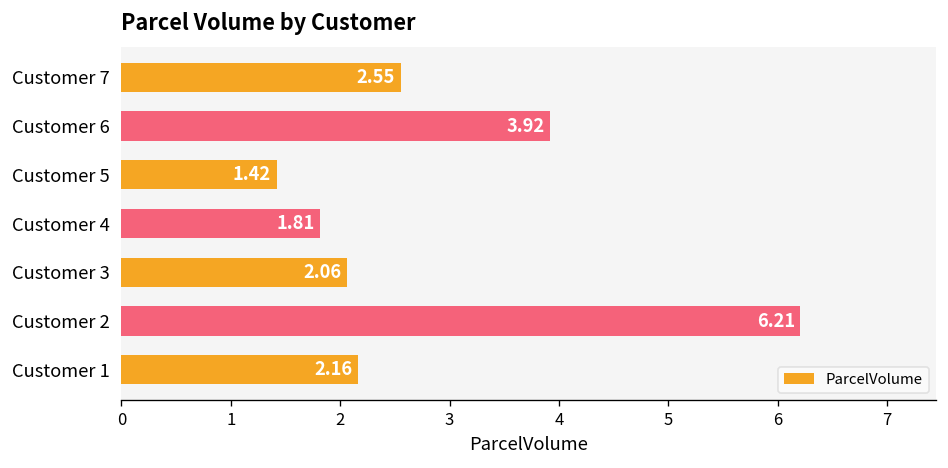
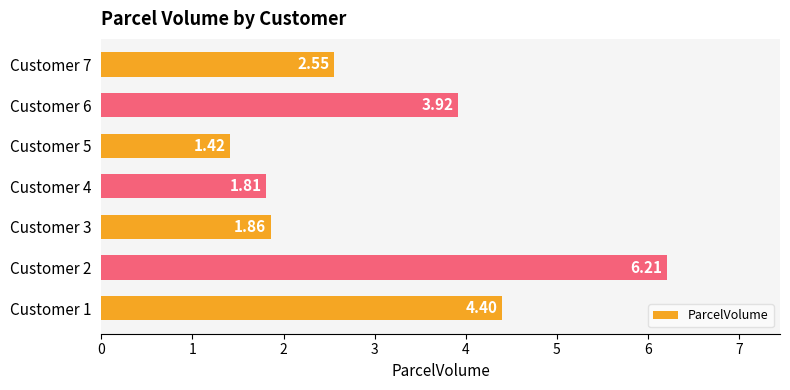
  {
    "Customer 7": 2.55,
    "Customer 6": 3.92,
    "Customer 5": 1.42,
    "Customer 4": 1.81,
-   "Customer 3": 2.06,
+   "Customer 3": 1.86,
    "Customer 2": 6.21,
-   "Customer 1": 2.16
+   "Customer 1": 4.40
  }
